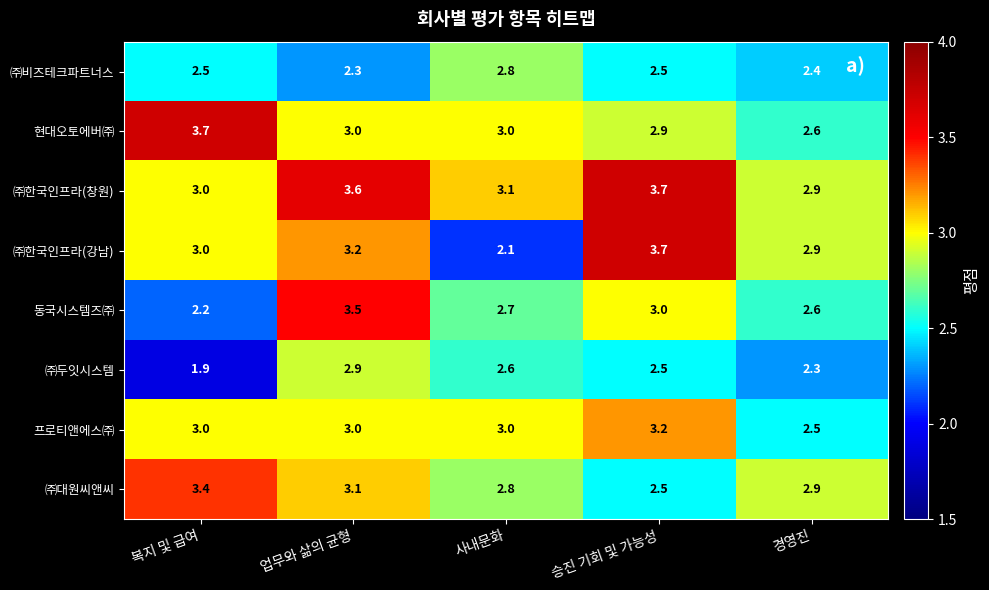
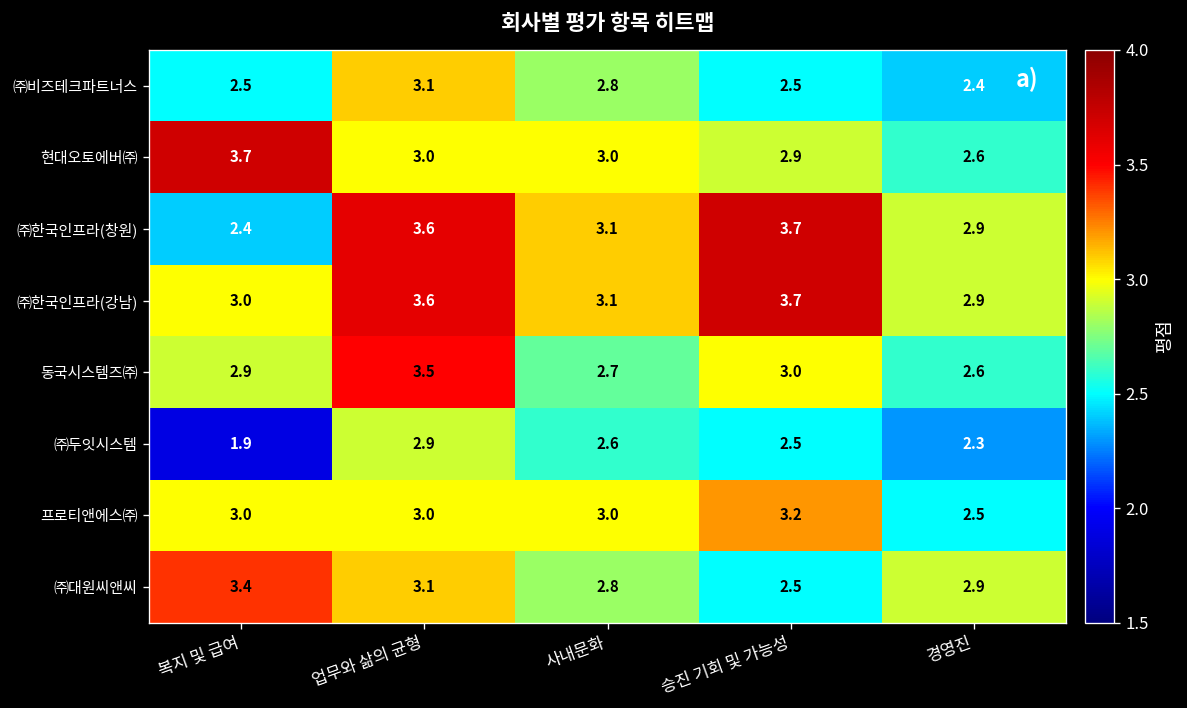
  {
    "㈜비즈테크파트너스": {
      "복지 및 급여": 2.5,
-     "업무와 삶의 균형": 2.3,
+     "업무와 삶의 균형": 3.1,
      "사내문화": 2.8,
      "승진 기회 및 가능성": 2.5
    },
    "현대오토에버㈜": {
      "복지 및 급여": 3.7,
      "업무와 삶의 균형": 3.0,
      "사내문화": 3.0,
      "승진 기회 및 가능성": 2.9,
      "경영진": 2.6
    },
    "㈜한국인프라(창원)": {
-     "복지 및 급여": 3.0,
+     "복지 및 급여": 2.4,
      "업무와 삶의 균형": 3.6,
      "사내문화": 3.1,
      "승진 기회 및 가능성": 3.7,
      "경영진": 2.9
    },
    "㈜한국인프라(강남)": {
      "복지 및 급여": 3.0,
-     "업무와 삶의 균형": 3.2,
-     "사내문화": 2.1,
+     "업무와 삶의 균형": 3.6,
+     "사내문화": 3.1,
      "승진 기회 및 가능성": 3.7,
      "경영진": 2.9
    },
    "동국시스템즈㈜": {
-     "복지 및 급여": 2.2,
+     "복지 및 급여": 2.9,
      "업무와 삶의 균형": 3.5,
      "사내문화": 2.7,
      "승진 기회 및 가능성": 3.0,
      "경영진": 2.6
    },
    "㈜두잇시스템": {
      "복지 및 급여": 1.9,
      "업무와 삶의 균형": 2.9,
      "사내문화": 2.6,
      "승진 기회 및 가능성": 2.5,
      "경영진": 2.3
    },
    "프로티앤에스㈜": {
      "복지 및 급여": 3.0,
      "업무와 삶의 균형": 3.0,
      "사내문화": 3.0,
      "승진 기회 및 가능성": 3.2,
      "경영진": 2.5
    },
    "㈜대원씨앤씨": {
      "복지 및 급여": 3.4,
      "업무와 삶의 균형": 3.1,
      "사내문화": 2.8,
      "승진 기회 및 가능성": 2.5,
      "경영진": 2.9
    }
  }
